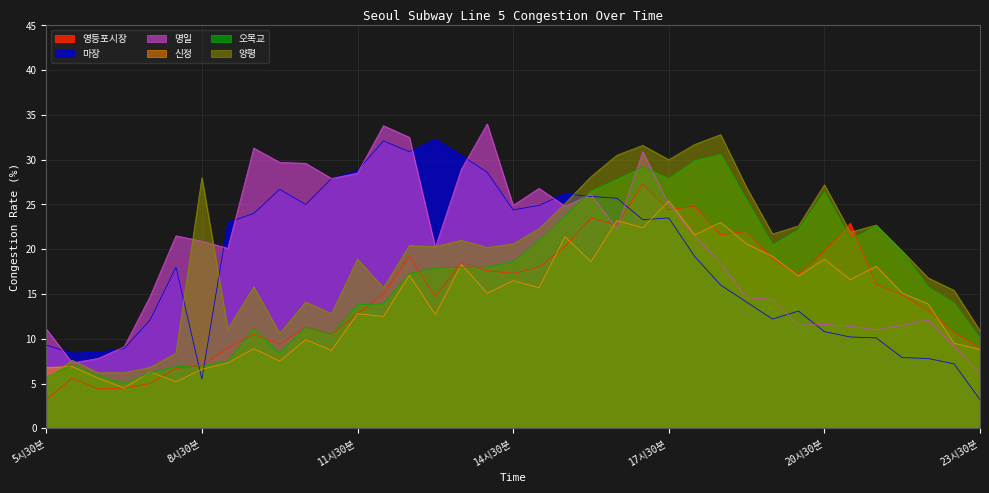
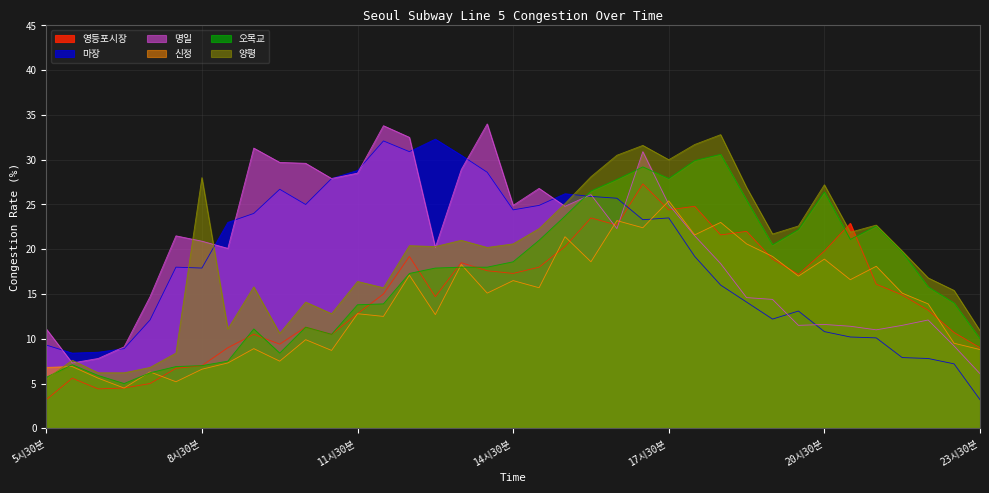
  {
    "영등포시장": {
      "5시30분": 3,
      "14시30분": 17,
      "17시30분": 24,
      "20시30분": 20
    },
    "마장": {
      "5시30분": 9,
-     "8시30분": 6,
+     "8시30분": 18,
      "11시30분": 29,
      "14시30분": 24,
      "17시30분": 24,
      "20시30분": 11,
      "23시30분": 3
    },
    "명일": {
      "5시30분": 11,
      "8시30분": 21,
      "11시30분": 29,
      "14시30분": 25,
      "17시30분": 25,
      "20시30분": 12,
      "23시30분": 6
    },
    "신정": {
      "5시30분": 7,
      "8시30분": 7,
      "14시30분": 17,
      "17시30분": 25,
      "20시30분": 19
    },
    "오목교": {
      "11시30분": 14,
      "14시30분": 19,
      "17시30분": 28,
      "20시30분": 26,
      "23시30분": 10
    },
    "양평": {
      "8시30분": 28,
-     "11시30분": 19,
+     "11시30분": 16,
      "14시30분": 21,
      "17시30분": 30,
      "20시30분": 27,
      "23시30분": 11
    }
  }
